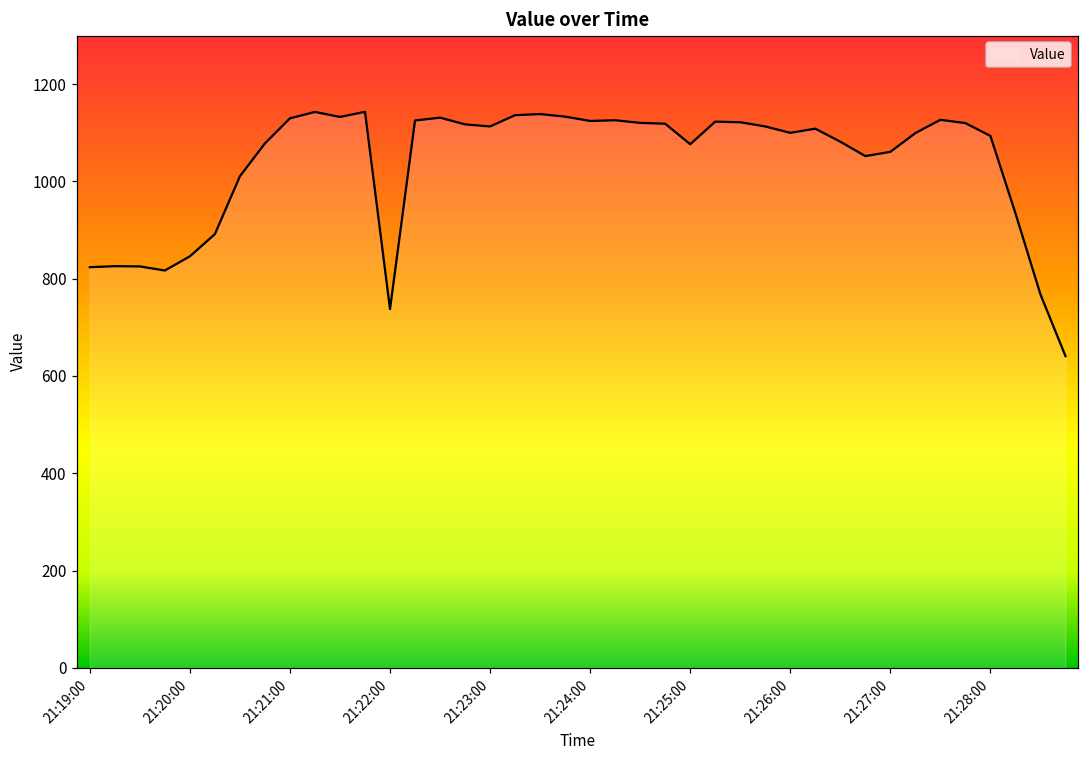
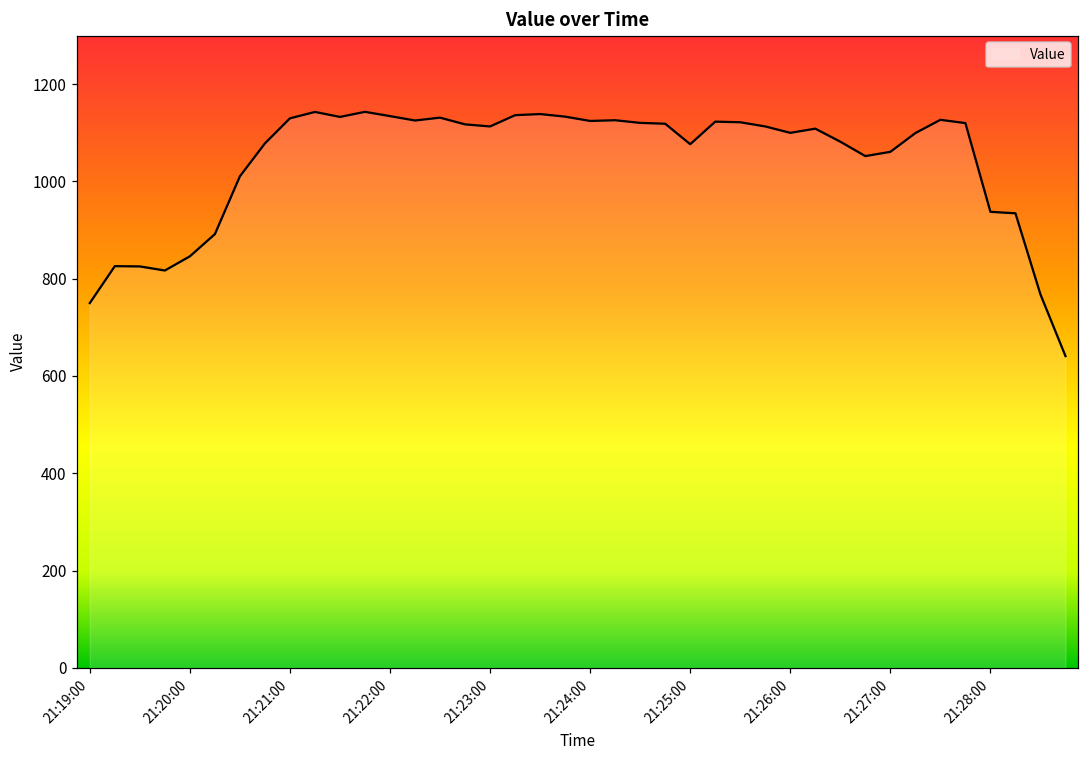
  {
-   "21:19:00": 820,
+   "21:19:00": 750,
    "21:20:00": 850,
    "21:21:00": 1130,
-   "21:22:00": 740,
+   "21:22:00": 1130,
    "21:23:00": 1110,
    "21:24:00": 1120,
    "21:25:00": 1080,
    "21:26:00": 1100,
    "21:27:00": 1060,
-   "21:28:00": 1090
+   "21:28:00": 940
  }
